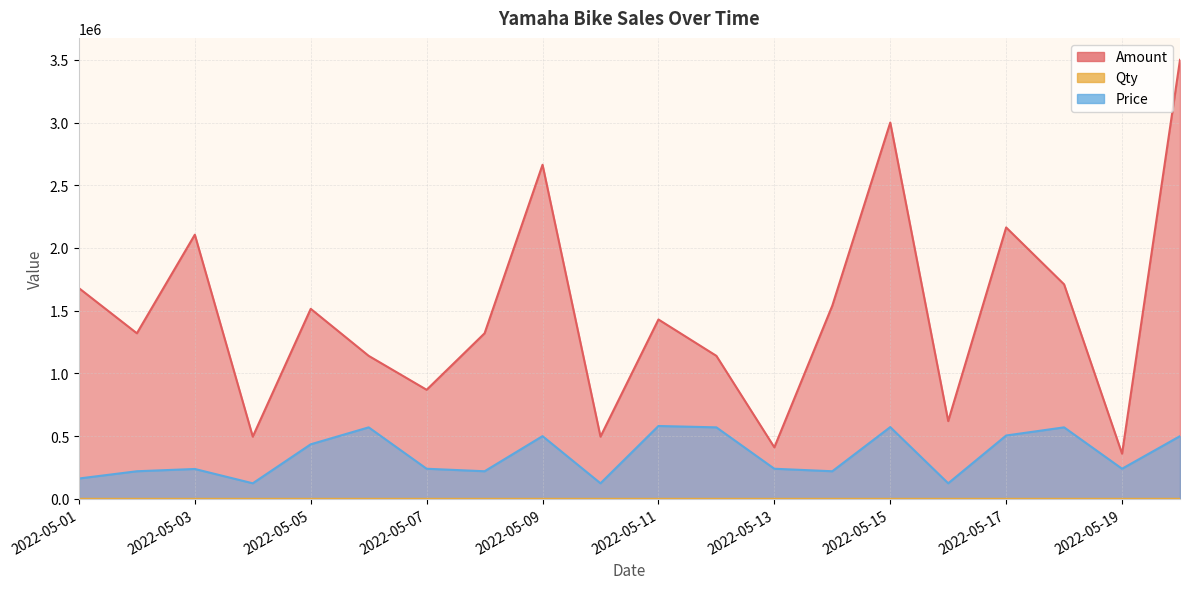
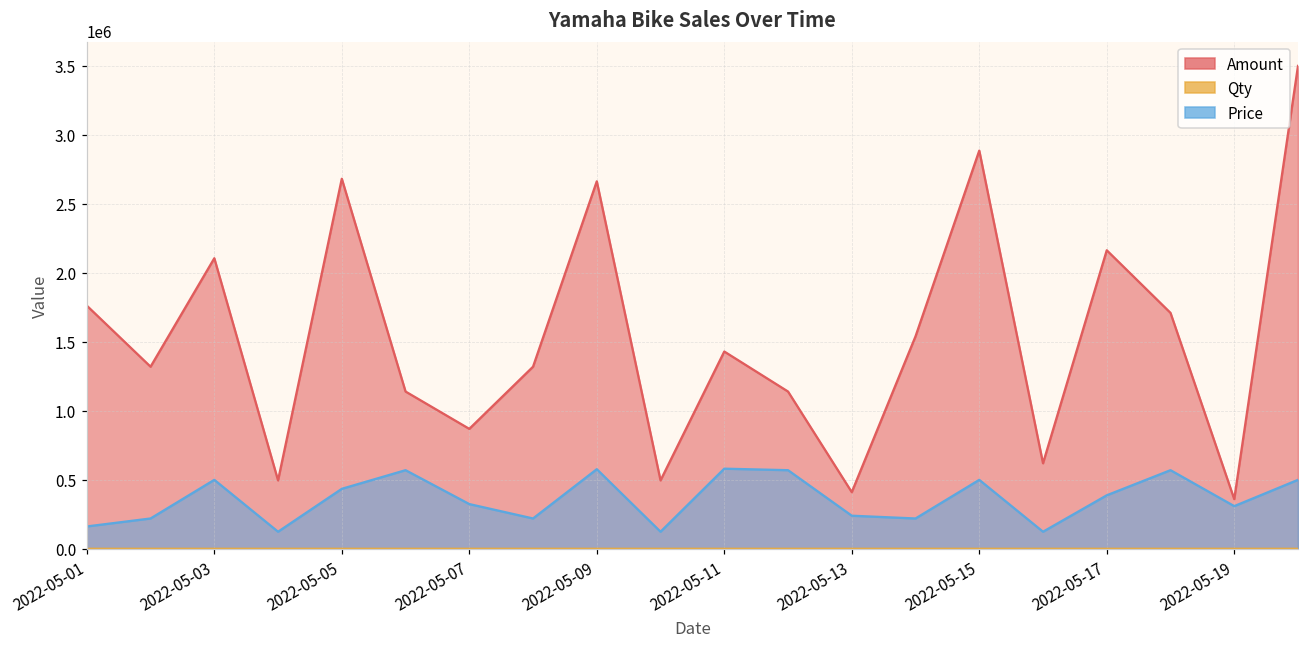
  {
    "Amount": {
-     "2022-05-01": 1680000,
+     "2022-05-01": 1760000,
      "2022-05-03": 2110000,
-     "2022-05-05": 1520000,
+     "2022-05-05": 2680000,
      "2022-05-07": 870000,
      "2022-05-09": 2660000,
      "2022-05-11": 1430000,
      "2022-05-13": 410000,
-     "2022-05-15": 3000000,
+     "2022-05-15": 2890000,
      "2022-05-17": 2160000,
      "2022-05-19": 360000
    },
    "Qty": {
      "2022-05-01": 0,
      "2022-05-03": 0,
      "2022-05-05": 0,
      "2022-05-07": 0,
      "2022-05-09": 0,
      "2022-05-11": 0,
      "2022-05-13": 0,
      "2022-05-15": 0,
      "2022-05-17": 0,
      "2022-05-19": 0
    },
    "Price": {
      "2022-05-01": 160000,
-     "2022-05-03": 240000,
+     "2022-05-03": 500000,
      "2022-05-05": 430000,
-     "2022-05-07": 240000,
-     "2022-05-09": 500000,
+     "2022-05-07": 320000,
+     "2022-05-09": 580000,
      "2022-05-11": 580000,
      "2022-05-13": 240000,
-     "2022-05-15": 570000,
-     "2022-05-17": 510000,
-     "2022-05-19": 240000
+     "2022-05-15": 500000,
+     "2022-05-17": 390000,
+     "2022-05-19": 310000
    }
  }
